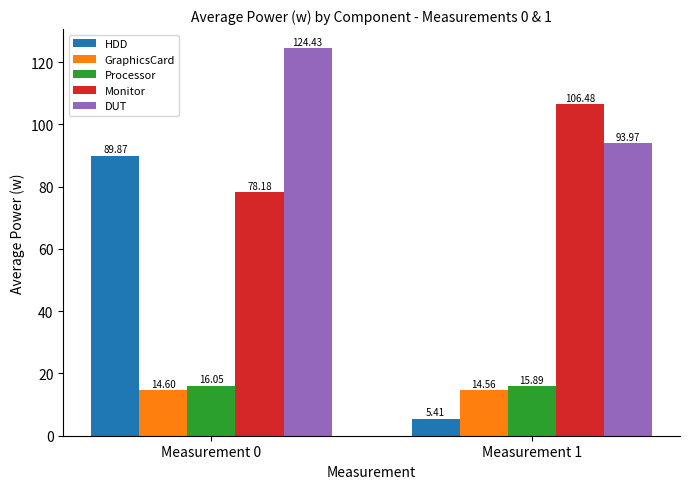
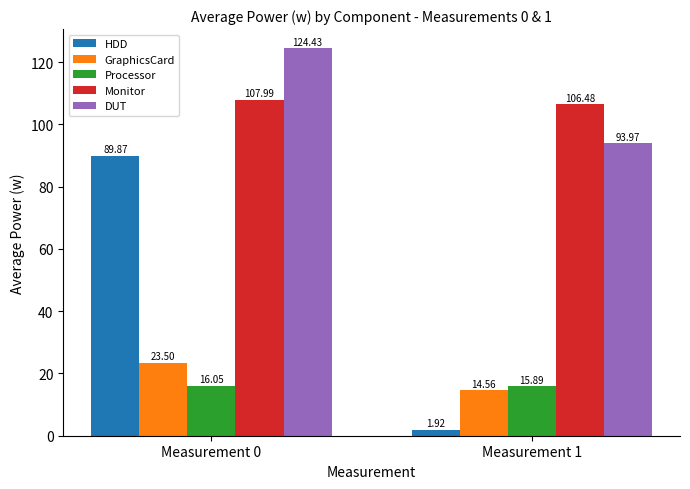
  {
    "HDD": {
      "Measurement 0": 89.87,
-     "Measurement 1": 5.41
+     "Measurement 1": 1.92
    },
    "GraphicsCard": {
-     "Measurement 0": 14.60,
+     "Measurement 0": 23.50,
      "Measurement 1": 14.56
    },
    "Processor": {
      "Measurement 0": 16.05,
      "Measurement 1": 15.89
    },
    "Monitor": {
-     "Measurement 0": 78.18,
+     "Measurement 0": 107.99,
      "Measurement 1": 106.48
    },
    "DUT": {
      "Measurement 0": 124.43,
      "Measurement 1": 93.97
    }
  }
